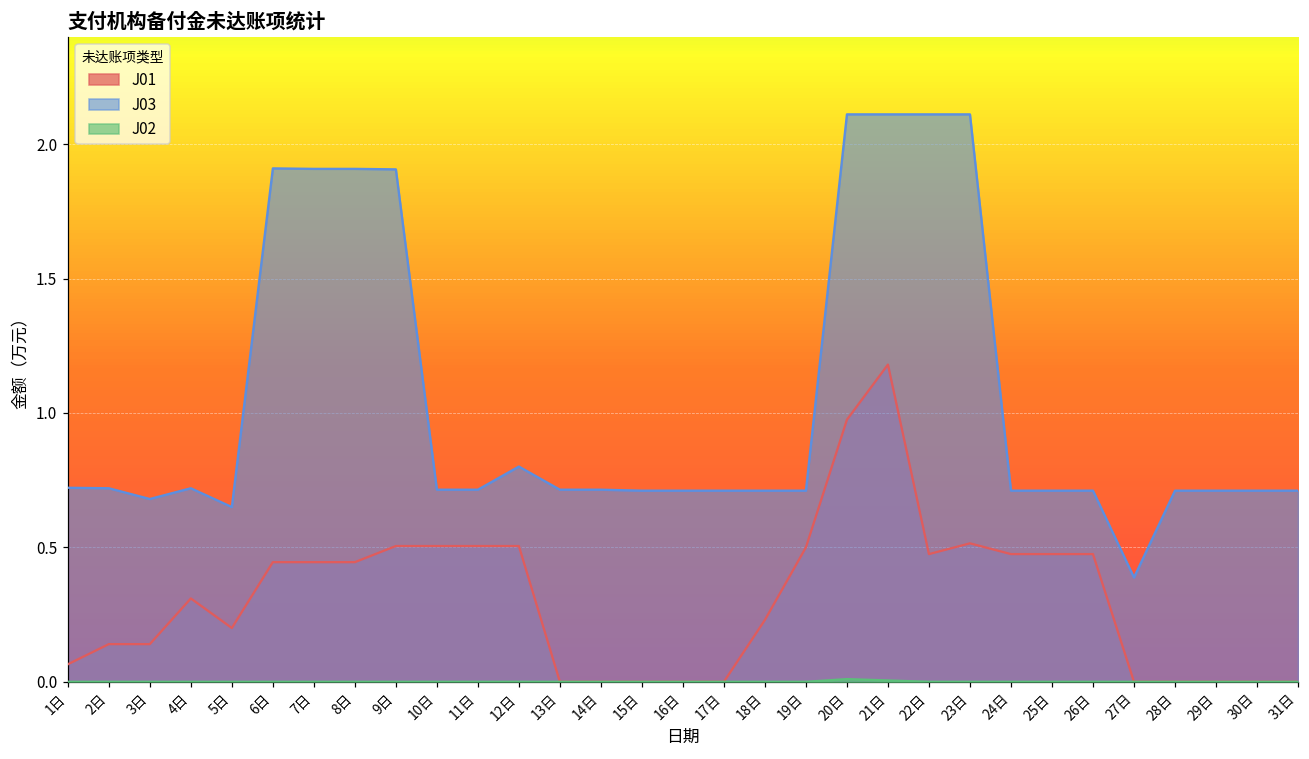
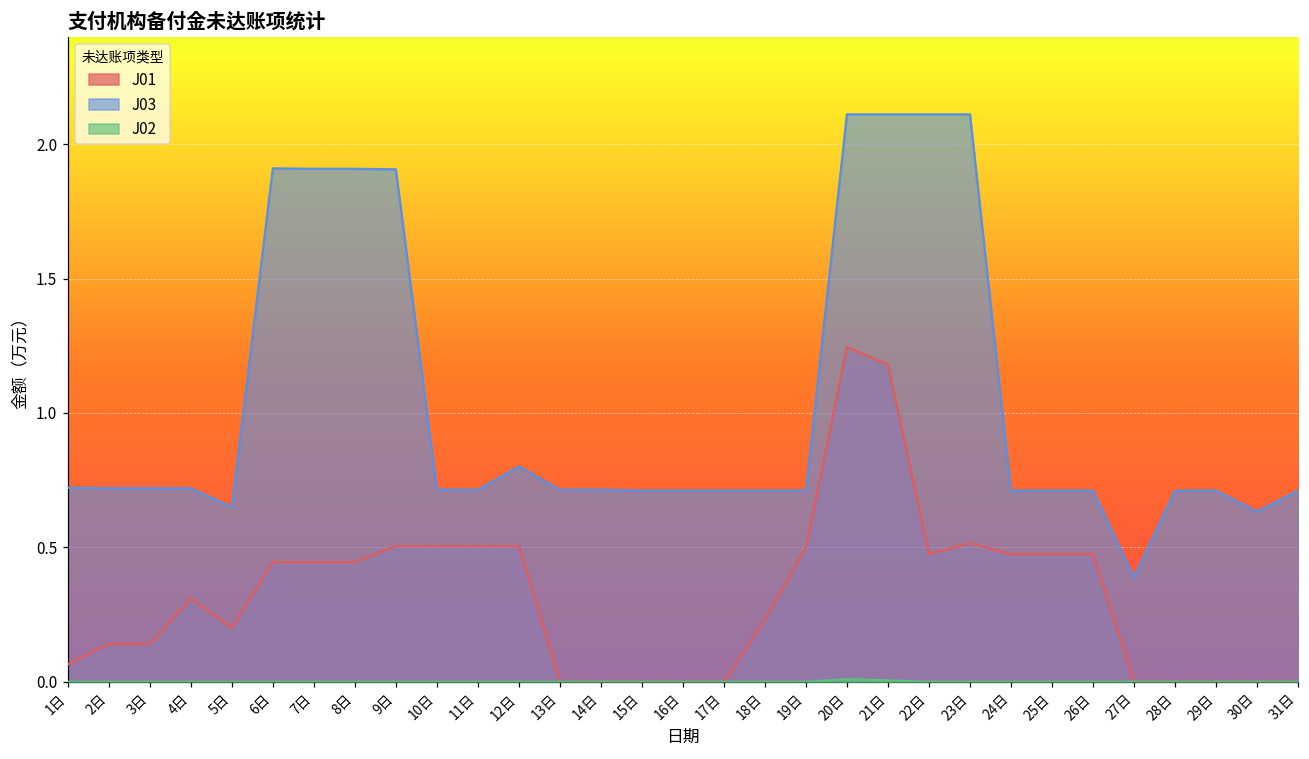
  {
    "J01": {
      "1日": 0.07,
      "2日": 0.14,
      "3日": 0.14,
      "4日": 0.31,
      "5日": 0.20,
      "6日": 0.45,
      "7日": 0.45,
      "8日": 0.45,
      "9日": 0.51,
      "10日": 0.51,
      "11日": 0.51,
      "12日": 0.51,
      "18日": 0.23,
      "19日": 0.50,
-     "20日": 0.98,
+     "20日": 1.25,
      "21日": 1.18,
      "22日": 0.48,
      "23日": 0.52,
      "24日": 0.48,
      "25日": 0.48,
      "26日": 0.48
    },
    "J03": {
      "1日": 0.72,
      "2日": 0.72,
-     "3日": 0.68,
+     "3日": 0.72,
      "4日": 0.72,
      "5日": 0.65,
      "6日": 1.91,
      "7日": 1.91,
      "8日": 1.91,
      "9日": 1.91,
      "10日": 0.71,
      "11日": 0.71,
      "12日": 0.80,
      "13日": 0.71,
      "14日": 0.71,
      "15日": 0.71,
      "16日": 0.71,
      "17日": 0.71,
      "18日": 0.71,
      "19日": 0.71,
      "20日": 2.11,
      "21日": 2.11,
      "22日": 2.11,
      "23日": 2.11,
      "24日": 0.71,
      "25日": 0.71,
      "26日": 0.71,
      "27日": 0.39,
      "28日": 0.71,
      "29日": 0.71,
-     "30日": 0.71,
+     "30日": 0.63,
      "31日": 0.71
    },
    "J02": {
      "1日": 0.00,
      "2日": 0.00,
      "3日": 0.00,
      "4日": 0.00,
      "5日": 0.00,
      "6日": 0.00,
      "7日": 0.00,
      "8日": 0.00,
      "9日": 0.00,
      "10日": 0.00,
      "11日": 0.00,
      "12日": 0.00,
      "18日": 0.00,
      "19日": 0.00,
      "20日": 0.01,
      "21日": 0.01,
      "22日": 0.00,
      "23日": 0.00,
      "24日": 0.00,
      "25日": 0.00,
      "26日": 0.00
    }
  }
